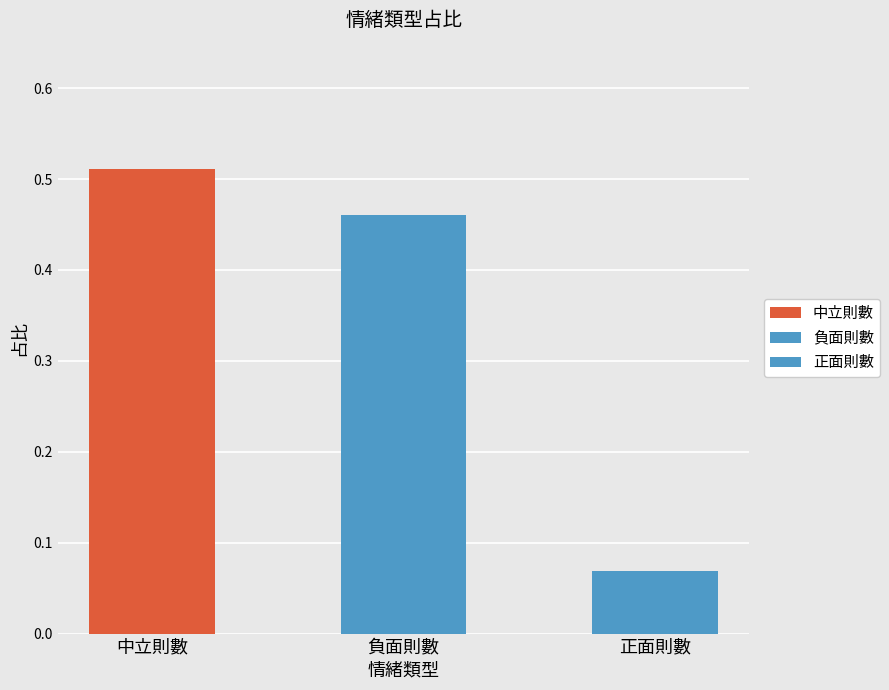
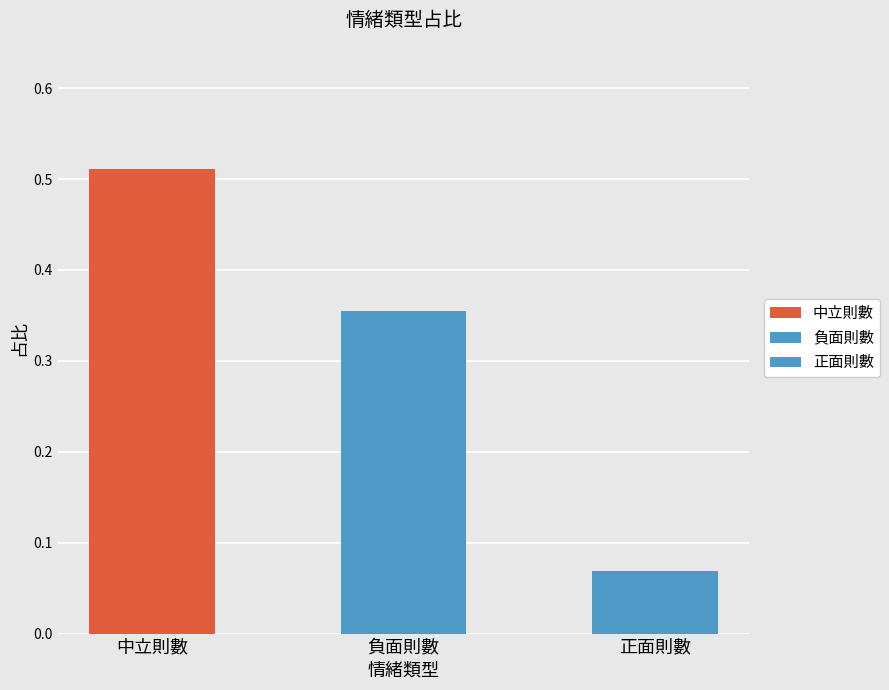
  {
    "中立則數": 0.51,
-   "負面則數": 0.46,
+   "負面則數": 0.35,
    "正面則數": 0.07
  }
